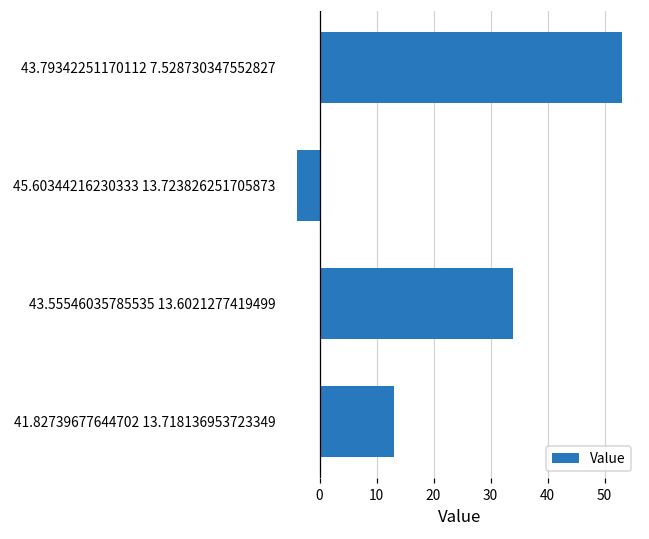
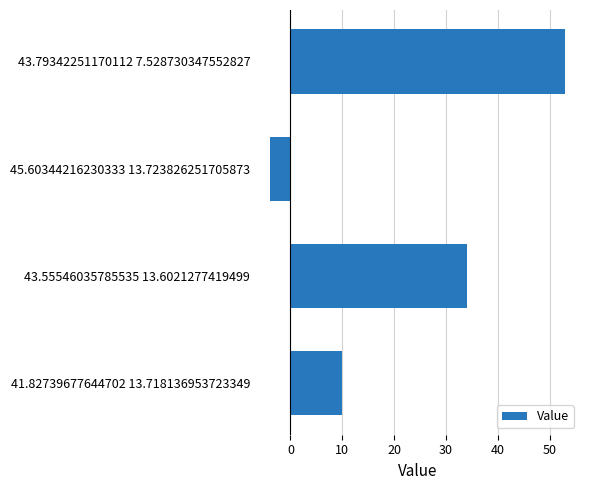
  {
    "43.79342251170112 7.528730347552827": 53,
    "45.60344216230333 13.723826251705873": -4,
    "43.55546035785535 13.6021277419499": 34,
-   "41.82739677644702 13.718136953723349": 13
+   "41.82739677644702 13.718136953723349": 10
  }
